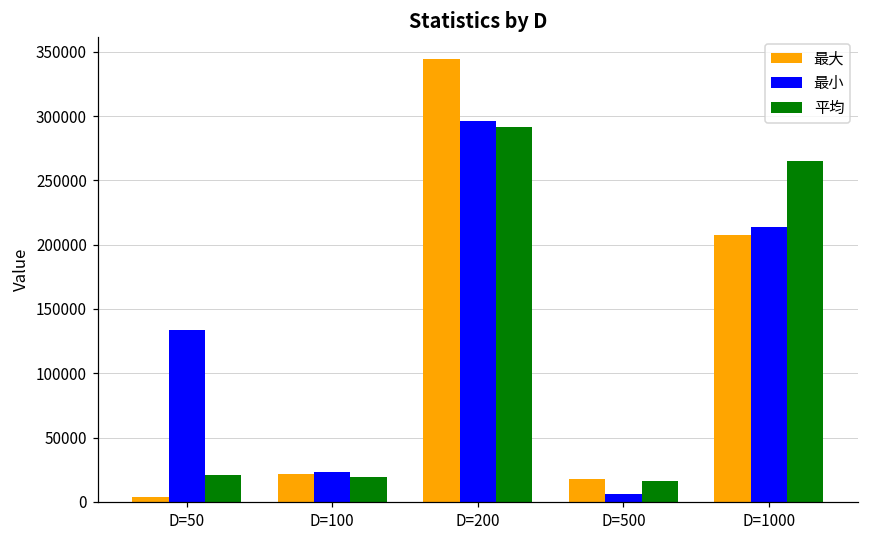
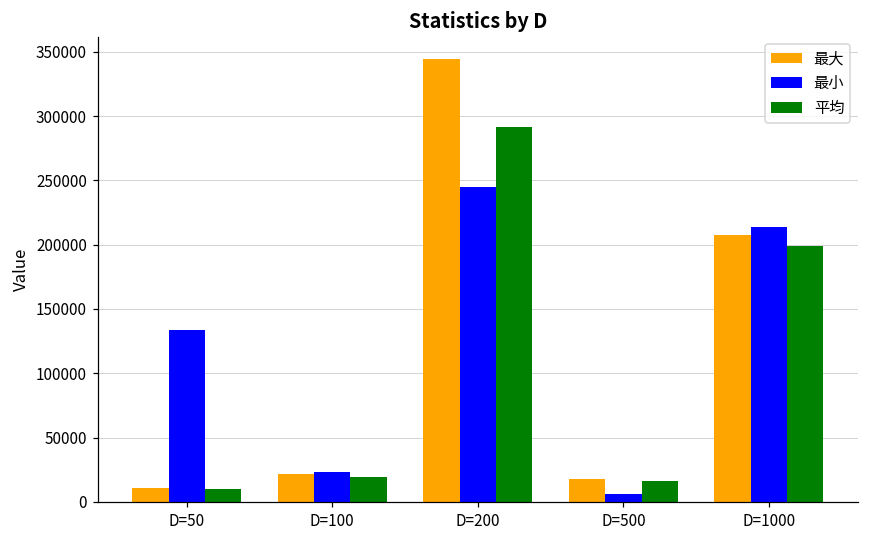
  {
    "最大": {
-     "D=50": 4000,
+     "D=50": 11000,
      "D=100": 22000,
      "D=200": 344000,
      "D=500": 18000,
      "D=1000": 208000
    },
    "最小": {
      "D=50": 134000,
      "D=100": 23000,
-     "D=200": 296000,
+     "D=200": 245000,
      "D=500": 6000,
      "D=1000": 214000
    },
    "平均": {
-     "D=50": 21000,
+     "D=50": 10000,
      "D=100": 19000,
      "D=200": 291000,
      "D=500": 16000,
-     "D=1000": 265000
+     "D=1000": 199000
    }
  }
